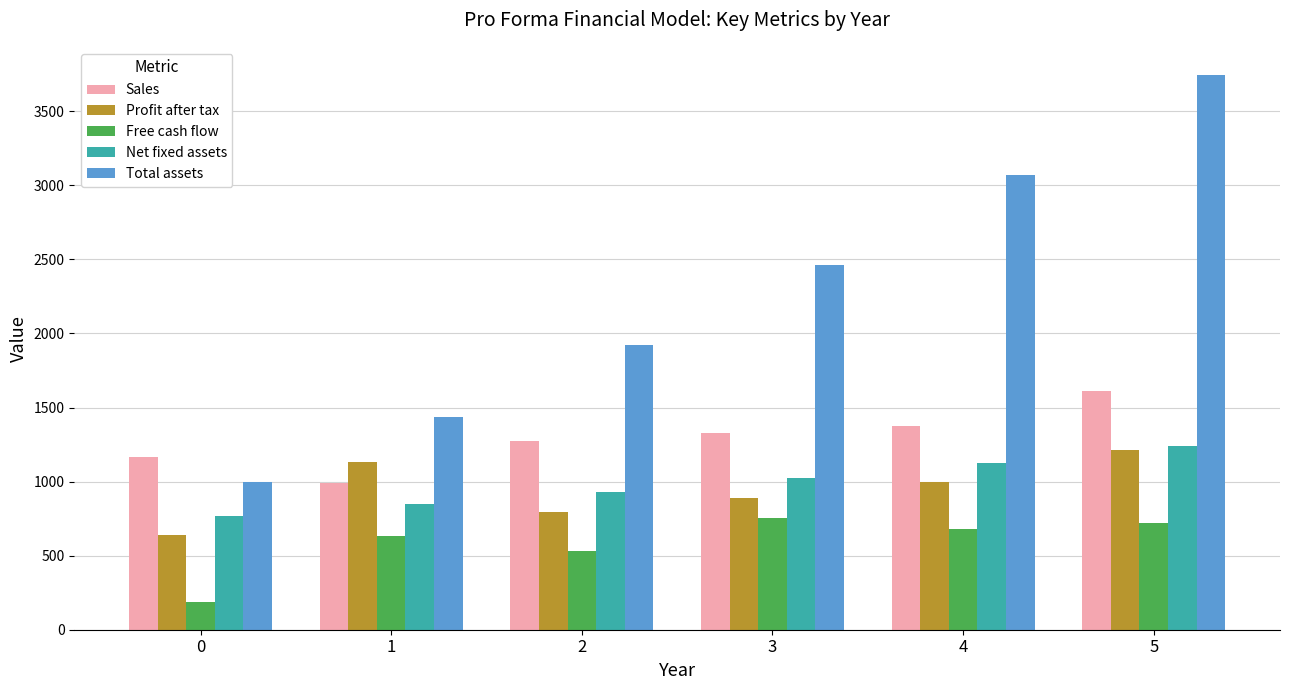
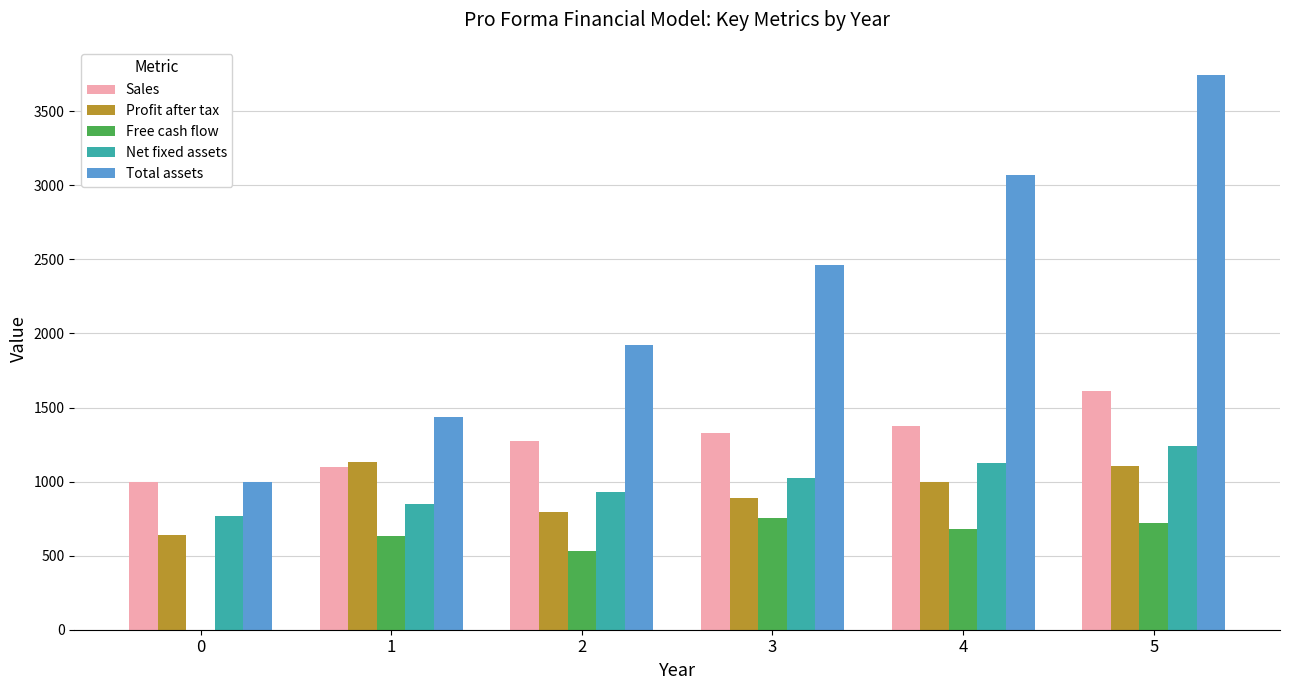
  {
    "Sales": {
-     "0": 1170,
-     "1": 990,
+     "0": 1000,
+     "1": 1100,
      "2": 1280,
      "3": 1330,
      "4": 1380,
      "5": 1610
    },
    "Profit after tax": {
      "0": 640,
      "1": 1140,
      "2": 800,
      "3": 890,
      "4": 990,
-     "5": 1210
+     "5": 1110
    },
    "Free cash flow": {
-     "0": 190,
+     "0": 0,
      "1": 630,
      "2": 530,
      "3": 750,
      "4": 680,
      "5": 720
    }
  }
